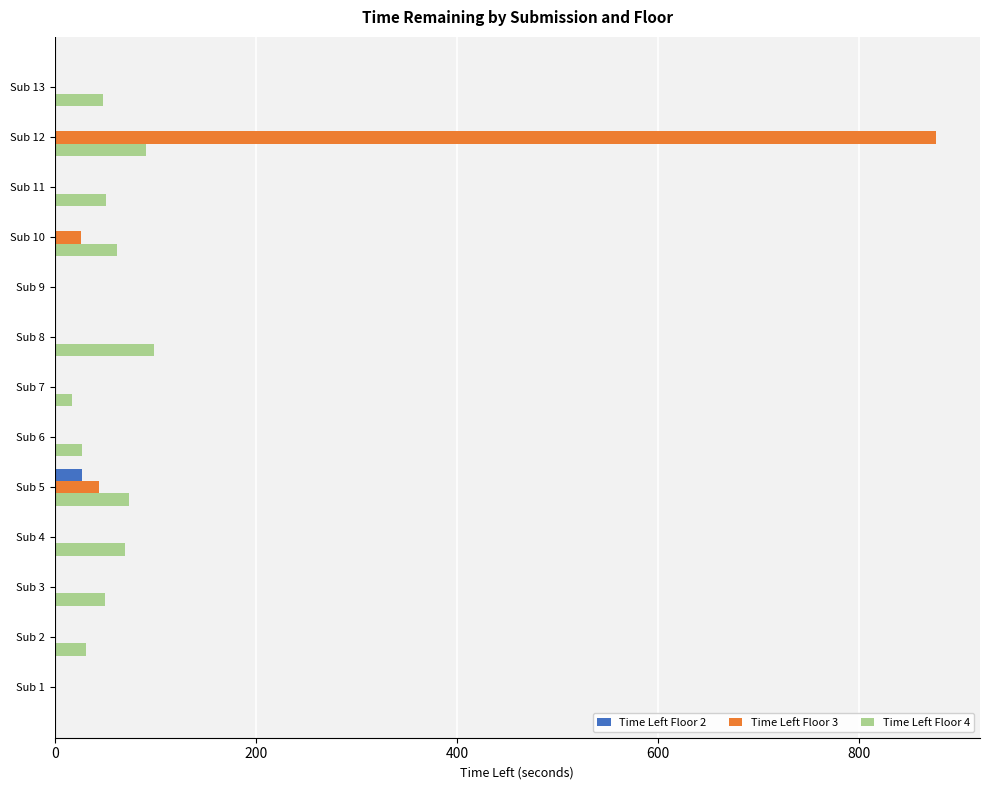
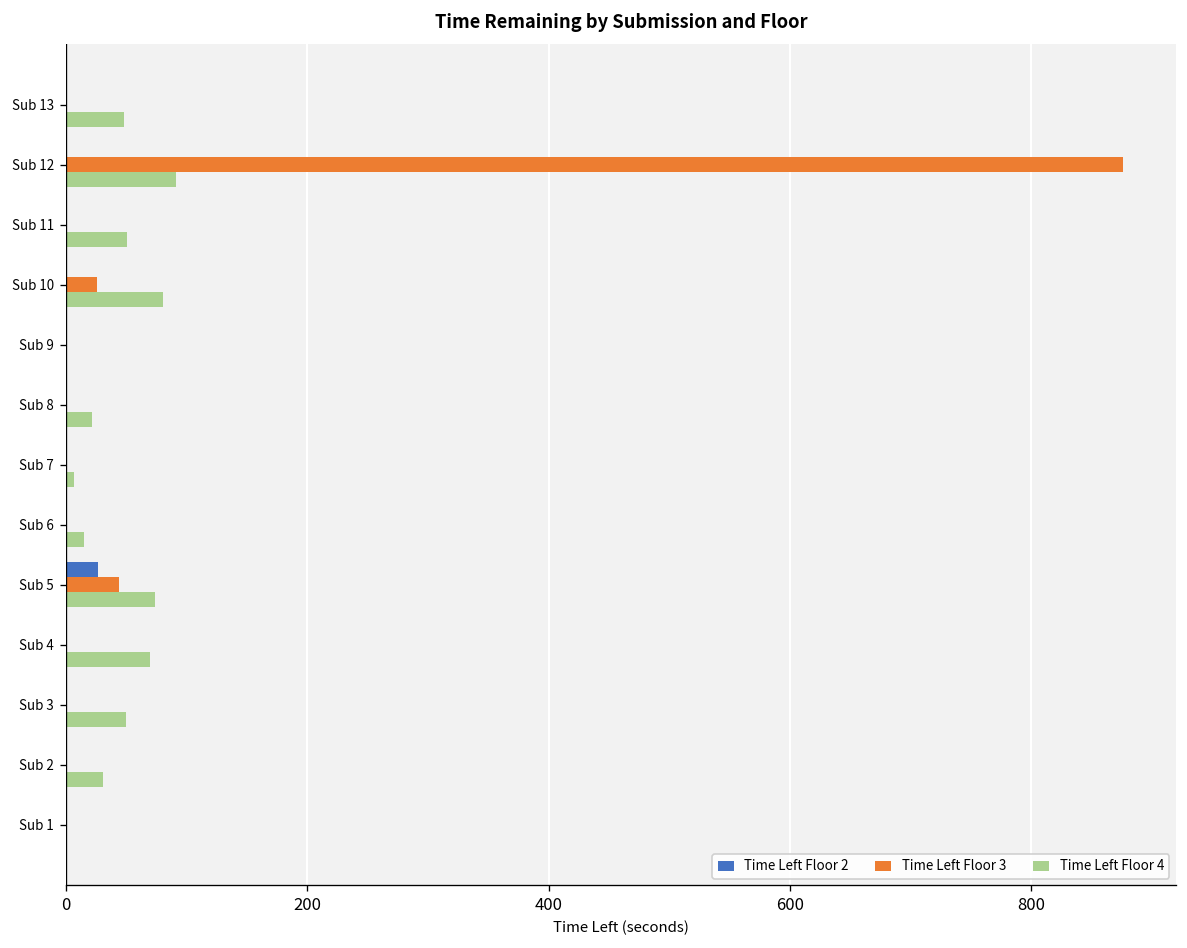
  {
    "Time Left Floor 2": {
      "Sub 13": 0,
      "Sub 12": 0,
      "Sub 11": 0,
      "Sub 10": 0,
      "Sub 9": 0,
      "Sub 8": 0,
      "Sub 7": 0,
      "Sub 6": 0,
      "Sub 5": 27,
      "Sub 4": 0,
      "Sub 3": 0,
      "Sub 2": 0,
      "Sub 1": 0
    },
    "Time Left Floor 3": {
      "Sub 13": 0,
      "Sub 12": 876,
      "Sub 11": 0,
      "Sub 10": 26,
      "Sub 9": 0,
      "Sub 8": 0,
      "Sub 7": 0,
      "Sub 6": 0,
      "Sub 5": 44,
      "Sub 4": 0,
      "Sub 3": 0,
      "Sub 2": 0,
      "Sub 1": 0
    },
    "Time Left Floor 4": {
      "Sub 13": 48,
      "Sub 12": 91,
      "Sub 11": 51,
-     "Sub 10": 62,
+     "Sub 10": 81,
      "Sub 9": 0,
-     "Sub 8": 99,
-     "Sub 7": 17,
-     "Sub 6": 27,
+     "Sub 8": 22,
+     "Sub 7": 7,
+     "Sub 6": 15,
      "Sub 5": 74,
      "Sub 4": 70,
      "Sub 3": 50,
      "Sub 2": 31,
      "Sub 1": 0
    }
  }
